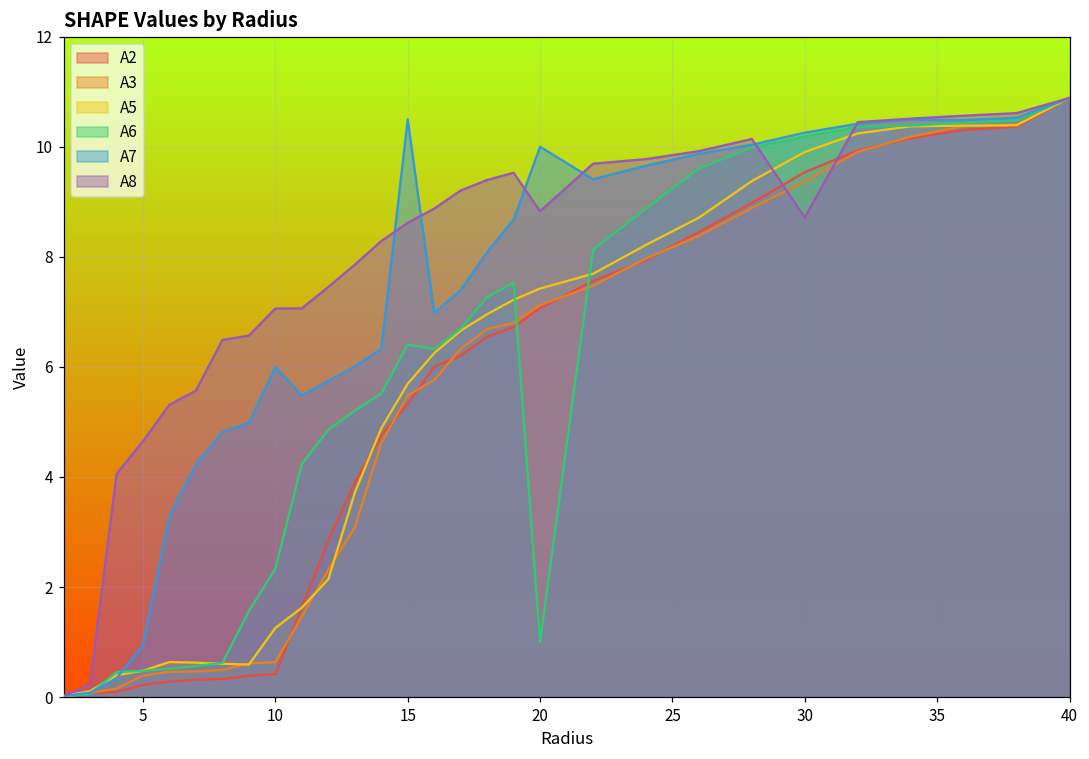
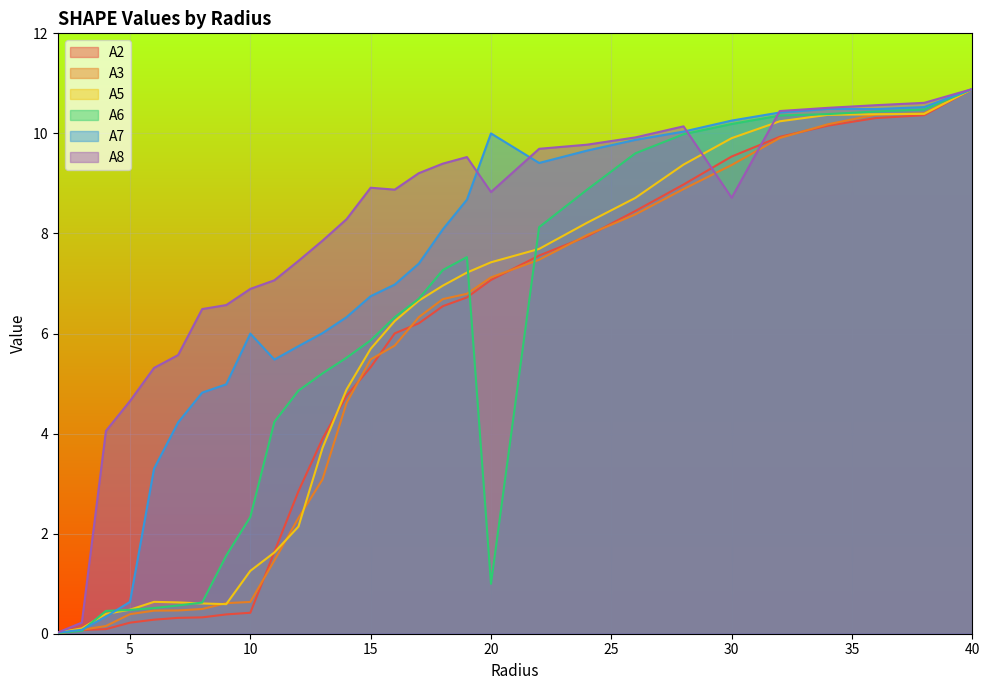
  {
    "A6": {
      "10": 2.3,
-     "15": 6.4,
+     "15": 5.9,
      "20": 1.0,
      "30": 10.2
    },
    "A7": {
-     "5": 0.9,
+     "5": 0.6,
      "10": 6.0,
-     "15": 10.5,
+     "15": 6.7,
      "20": 10.0,
      "30": 10.3
    },
    "A8": {
      "5": 4.7,
-     "10": 7.1,
-     "15": 8.6,
+     "10": 6.9,
+     "15": 8.9,
      "20": 8.8,
      "30": 8.7
    }
  }
